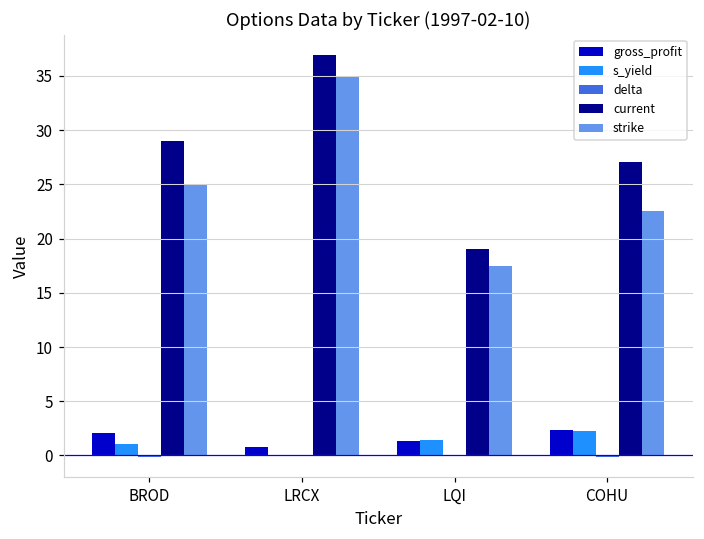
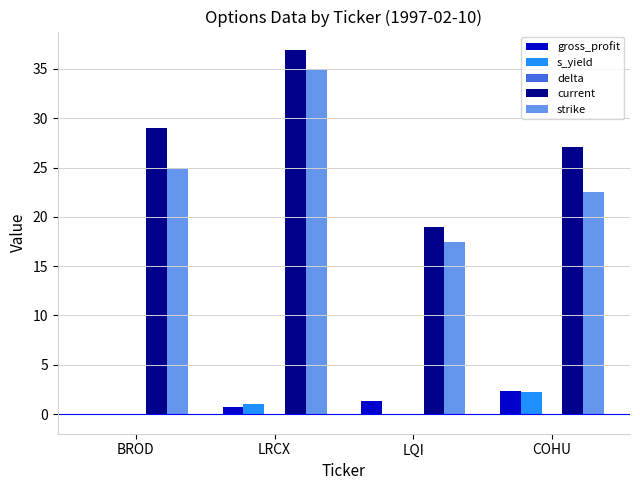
  {
    "gross_profit": {
-     "BROD": 2,
+     "BROD": 0,
      "LRCX": 1,
      "LQI": 1,
      "COHU": 2
    },
    "s_yield": {
-     "BROD": 1,
-     "LRCX": 0,
-     "LQI": 1,
+     "BROD": 0,
+     "LRCX": 1,
+     "LQI": 0,
      "COHU": 2
    },
    "current": {
      "BROD": 29,
      "LRCX": 37,
      "LQI": 19,
      "COHU": 27
    }
  }
